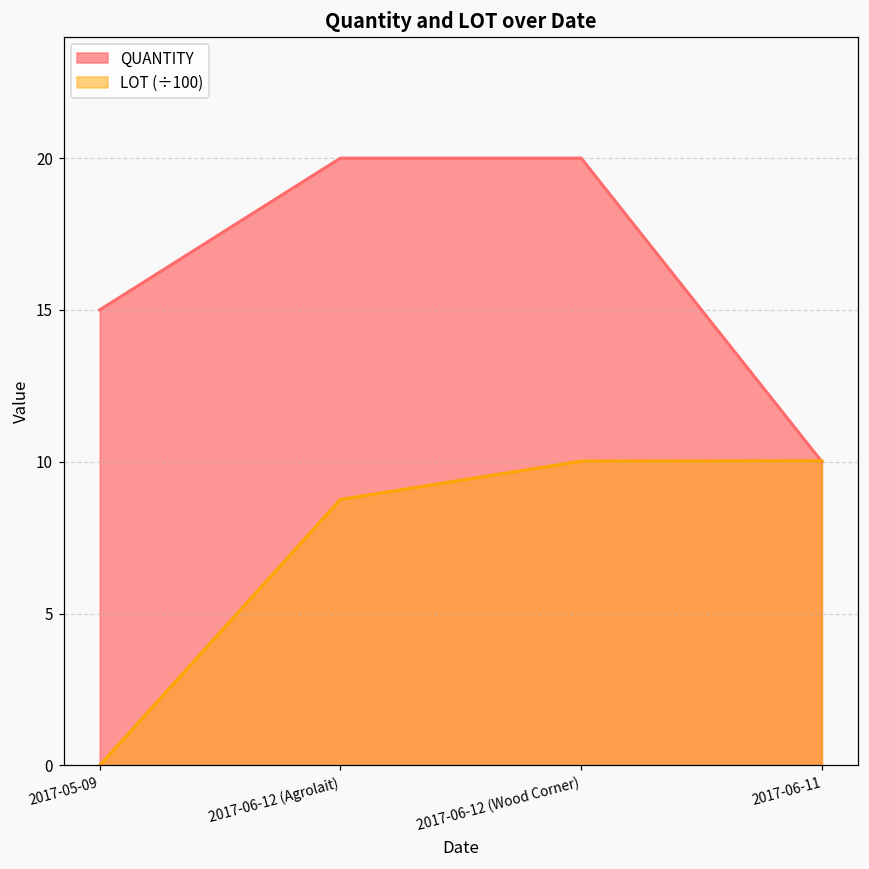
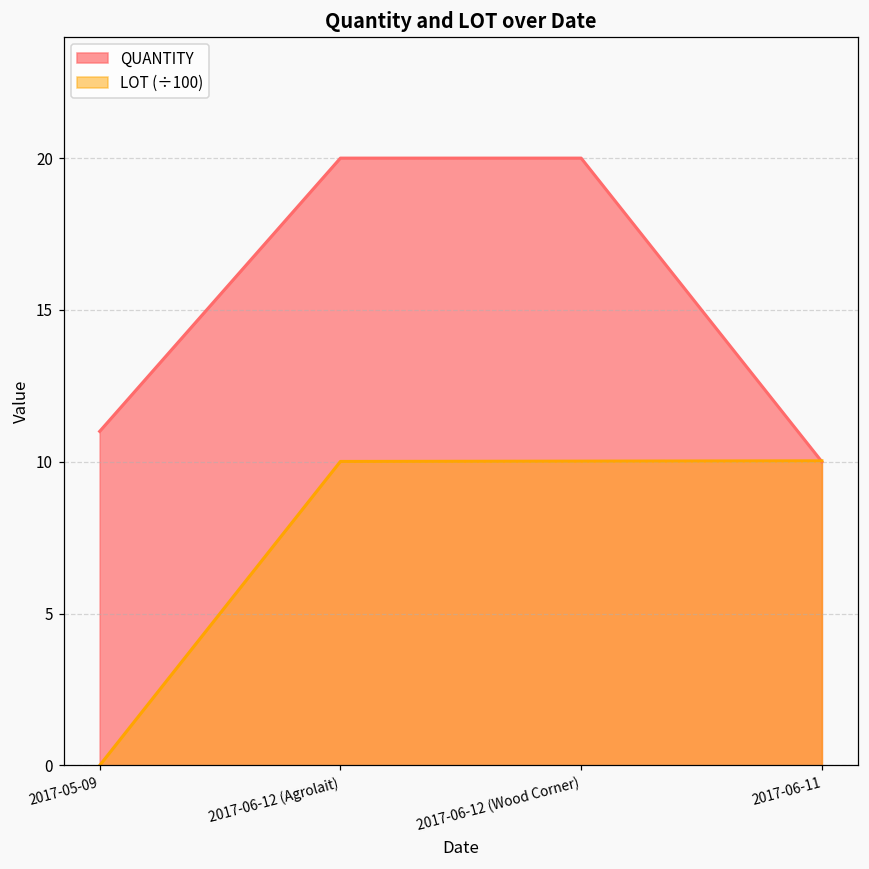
  {
    "QUANTITY": {
-     "2017-05-09": 15,
+     "2017-05-09": 11,
      "2017-06-12 (Agrolait)": 20,
      "2017-06-12 (Wood Corner)": 20
    },
    "LOT (÷100)": {
      "2017-05-09": 0.0,
-     "2017-06-12 (Agrolait)": 8.8,
+     "2017-06-12 (Agrolait)": 10.0,
      "2017-06-12 (Wood Corner)": 10.0
    }
  }
